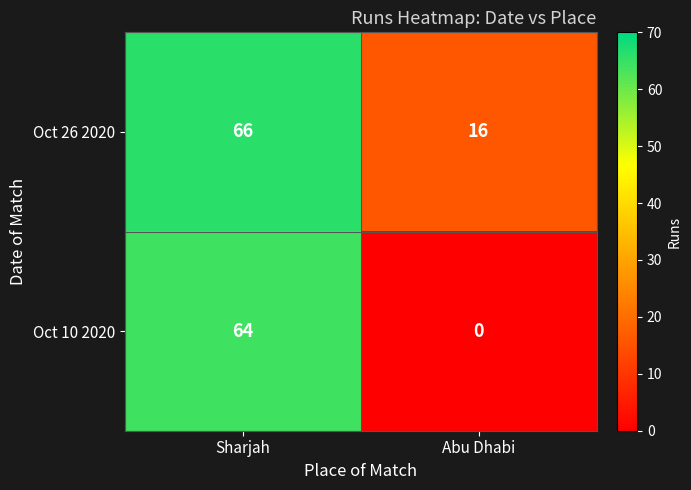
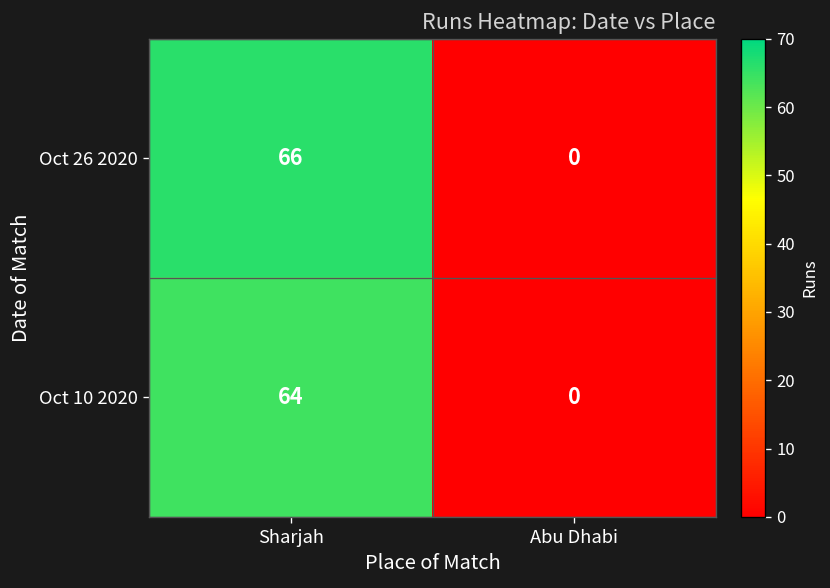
  {
    "Oct 26 2020": {
      "Sharjah": 66,
-     "Abu Dhabi": 16
+     "Abu Dhabi": 0
    },
    "Oct 10 2020": {
      "Sharjah": 64,
      "Abu Dhabi": 0
    }
  }
